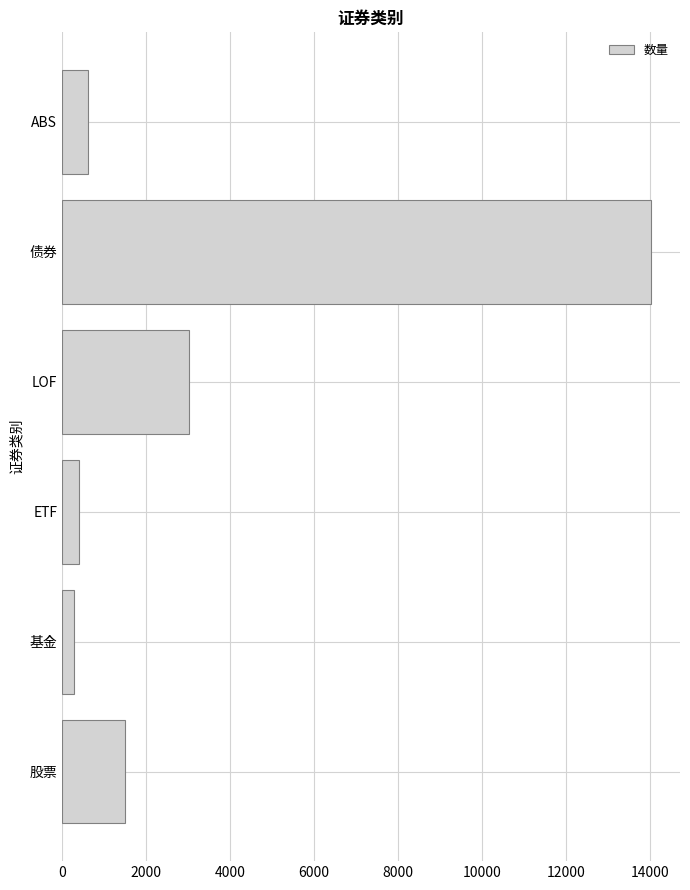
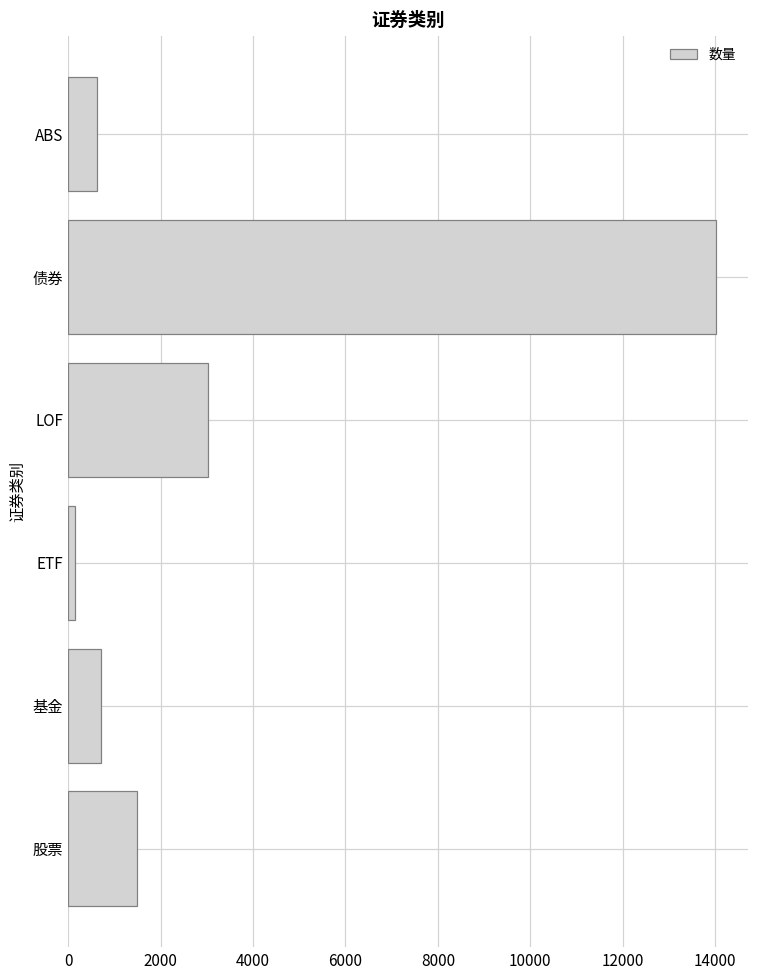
  {
    "ABS": 600,
    "债券": 14000,
    "LOF": 3000,
-   "ETF": 400,
-   "基金": 300,
+   "ETF": 100,
+   "基金": 700,
    "股票": 1500
  }
